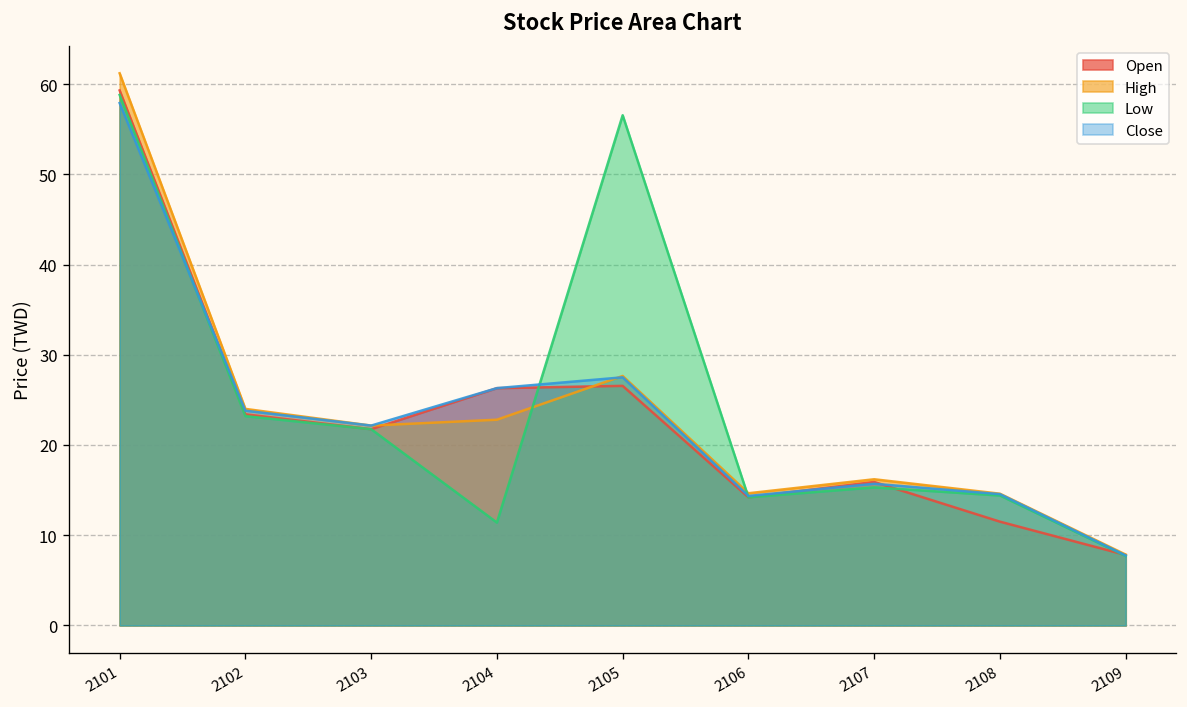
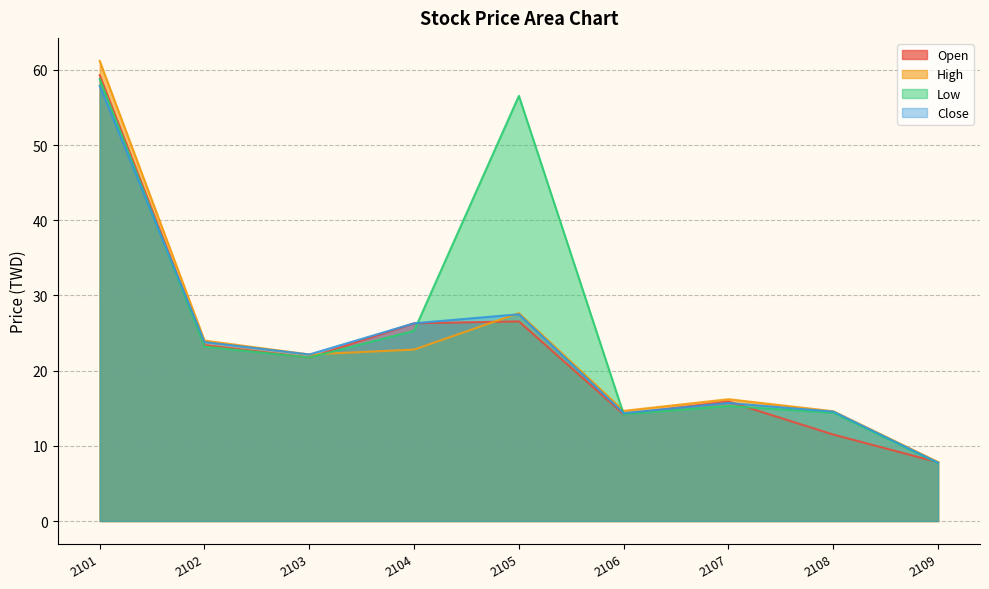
  {
    "Open": {
      "2101": 59,
      "2105": 27,
      "2108": 12
    },
    "High": {
      "2101": 61,
      "2104": 23
    },
    "Low": {
      "2101": 59,
-     "2104": 11,
+     "2104": 25,
      "2105": 57,
      "2107": 15
    },
    "Close": {
      "2101": 58
    }
  }
